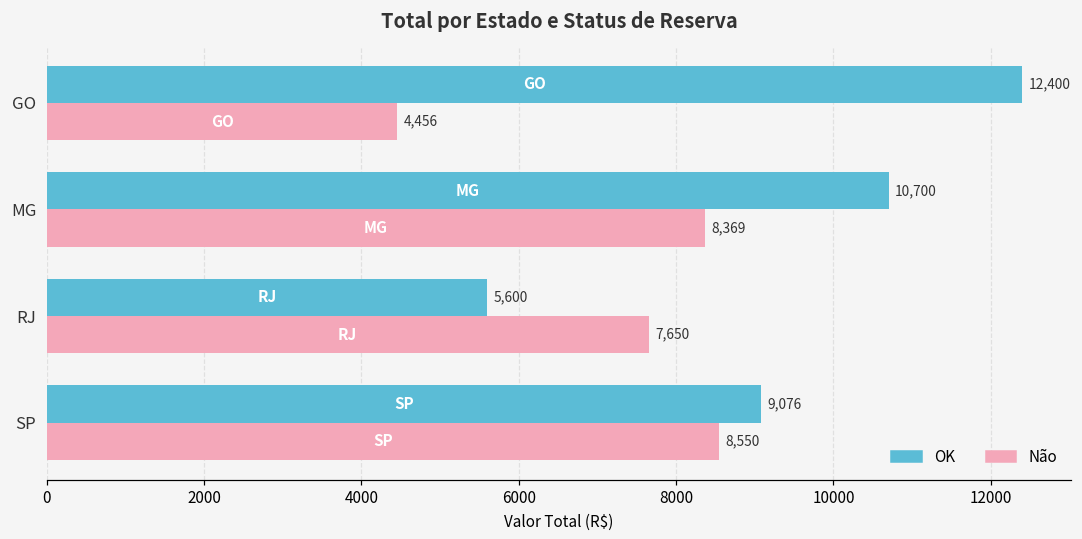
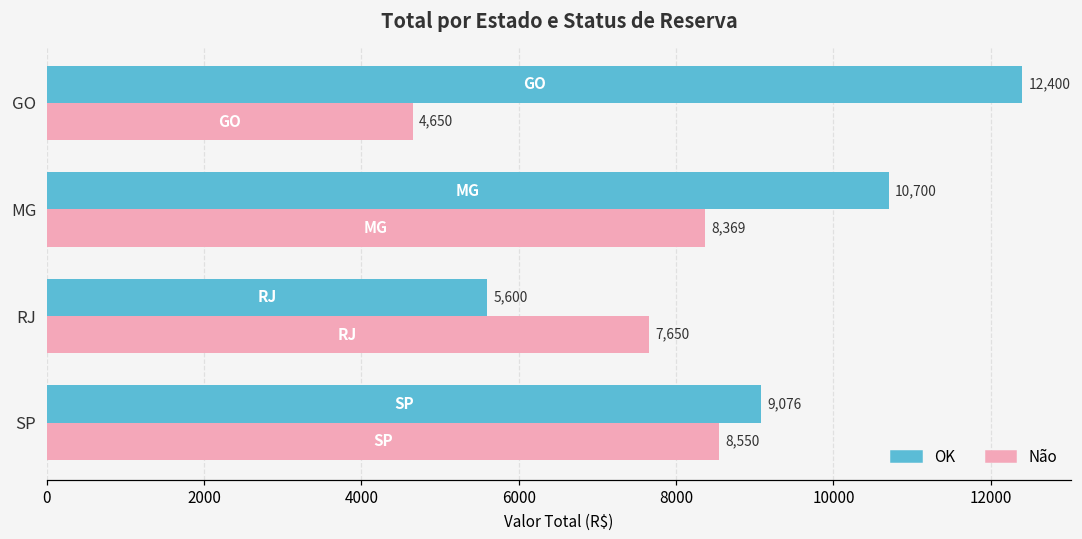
  {
    "OK": {
      "GO": "12,400",
      "MG": "10,700",
      "RJ": "5,600",
      "SP": "9,076"
    },
    "Não": {
-     "GO": "4,456",
+     "GO": "4,650",
      "MG": "8,369",
      "RJ": "7,650",
      "SP": "8,550"
    }
  }
